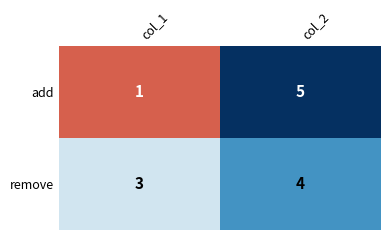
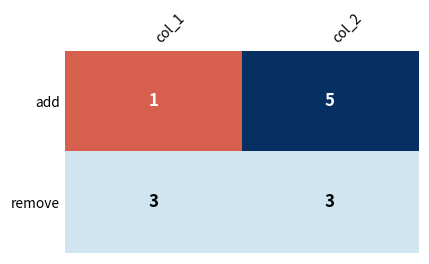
  {
    "add": {
      "col_1": 1,
      "col_2": 5
    },
    "remove": {
      "col_1": 3,
-     "col_2": 4
+     "col_2": 3
    }
  }
